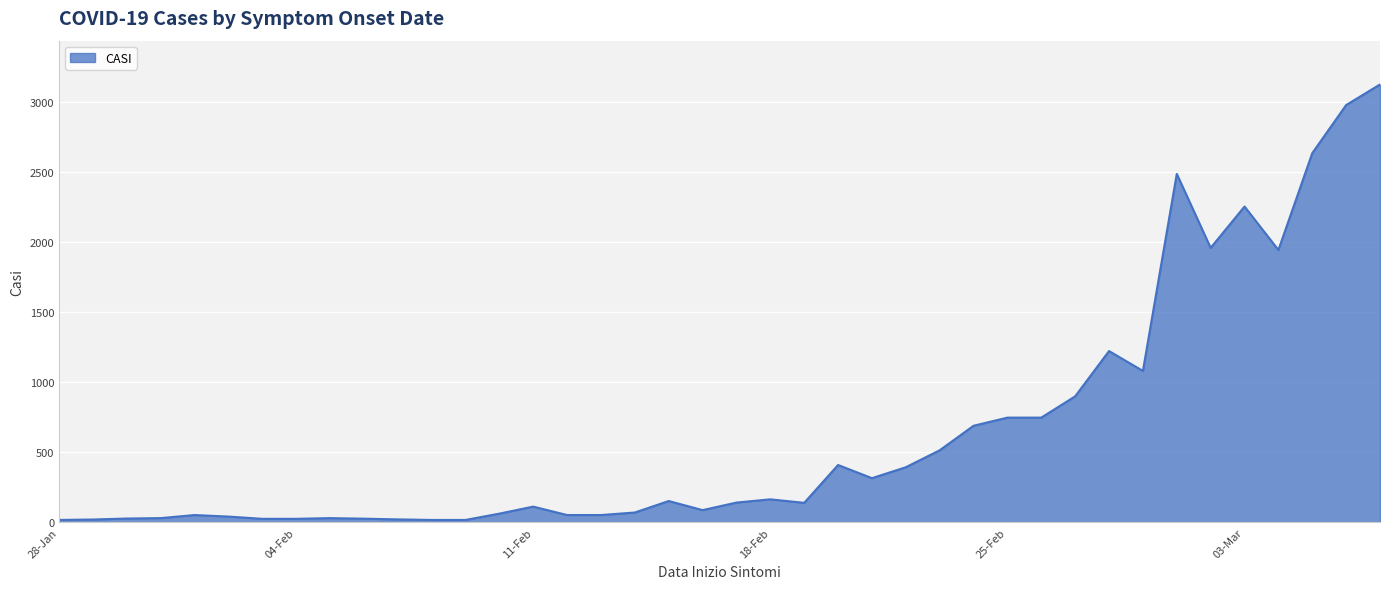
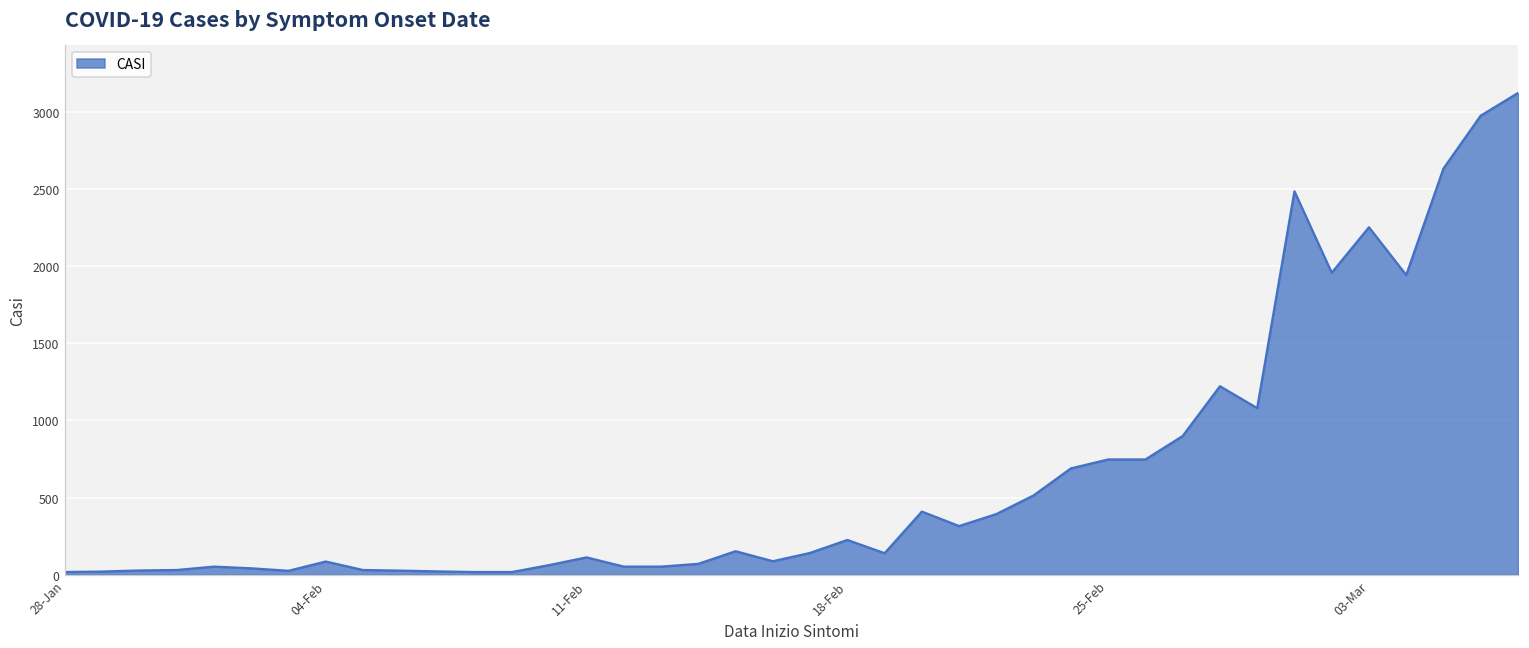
  {
    "28-Jan": 20,
-   "04-Feb": 30,
+   "04-Feb": 90,
    "11-Feb": 110,
-   "18-Feb": 160,
+   "18-Feb": 230,
    "25-Feb": 750,
    "03-Mar": 2250
  }
